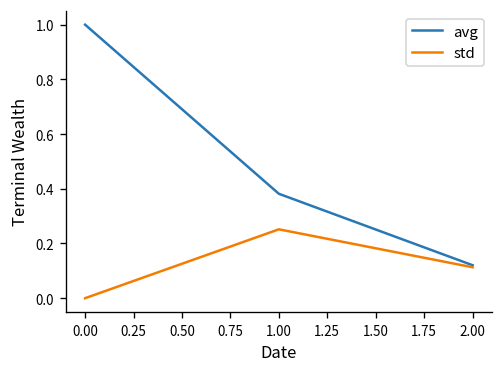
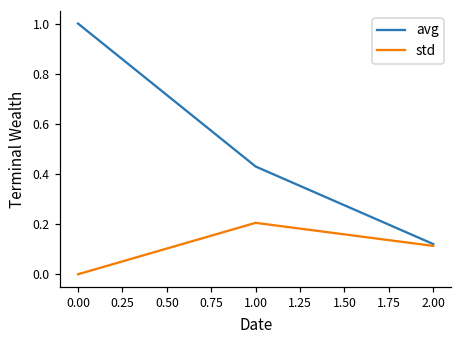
  {
    "avg": {
      "0.00": 1.00,
-     "1.00": 0.38
+     "1.00": 0.43
    },
    "std": {
      "0.00": 0.00,
-     "1.00": 0.25
+     "1.00": 0.21
    }
  }
